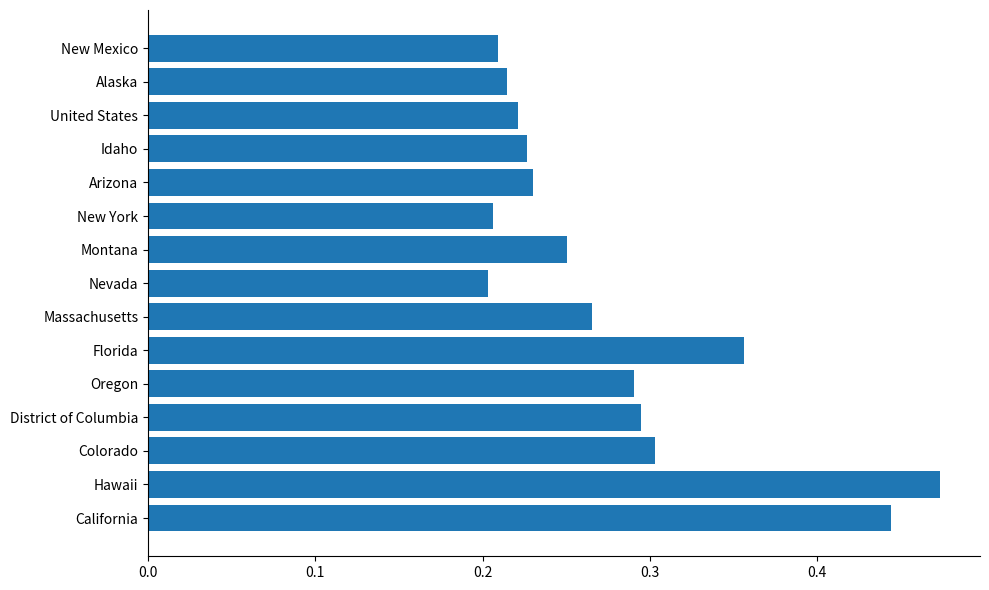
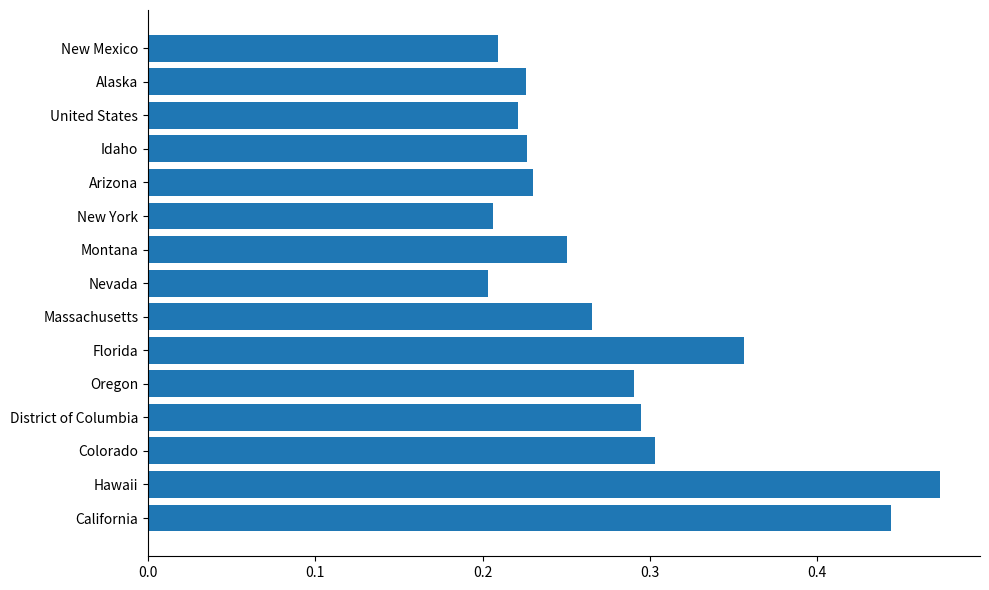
  {
    "New Mexico": 0.209,
-   "Alaska": 0.214,
+   "Alaska": 0.226,
    "United States": 0.221,
    "Idaho": 0.226,
    "Arizona": 0.230,
    "New York": 0.206,
    "Montana": 0.250,
    "Nevada": 0.203,
    "Massachusetts": 0.265,
    "Florida": 0.356,
    "Oregon": 0.290,
    "District of Columbia": 0.294,
    "Colorado": 0.303,
    "Hawaii": 0.474,
    "California": 0.444
  }
